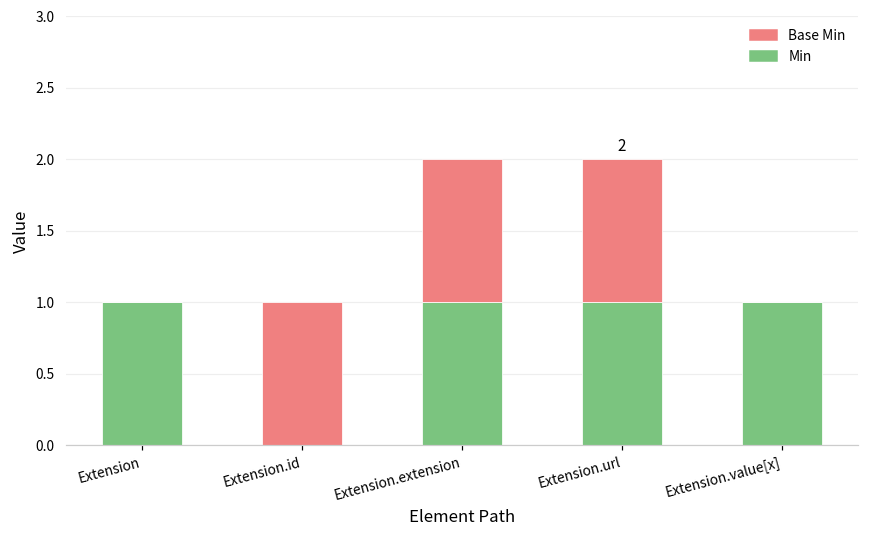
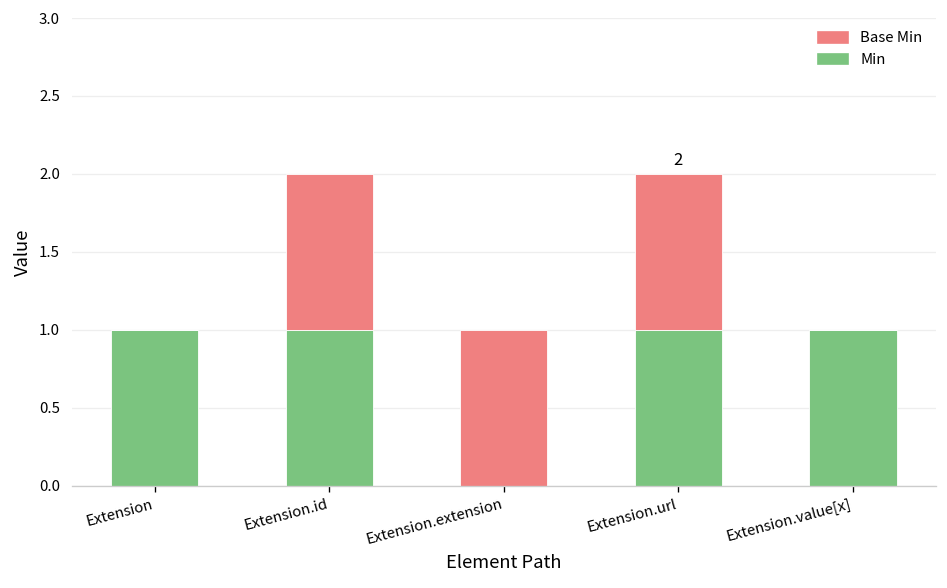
  {
    "Min": {
      "Extension": 1,
-     "Extension.id": 0,
-     "Extension.extension": 1,
+     "Extension.id": 1,
+     "Extension.extension": 0,
      "Extension.url": 1,
      "Extension.value[x]": 1
    }
  }
